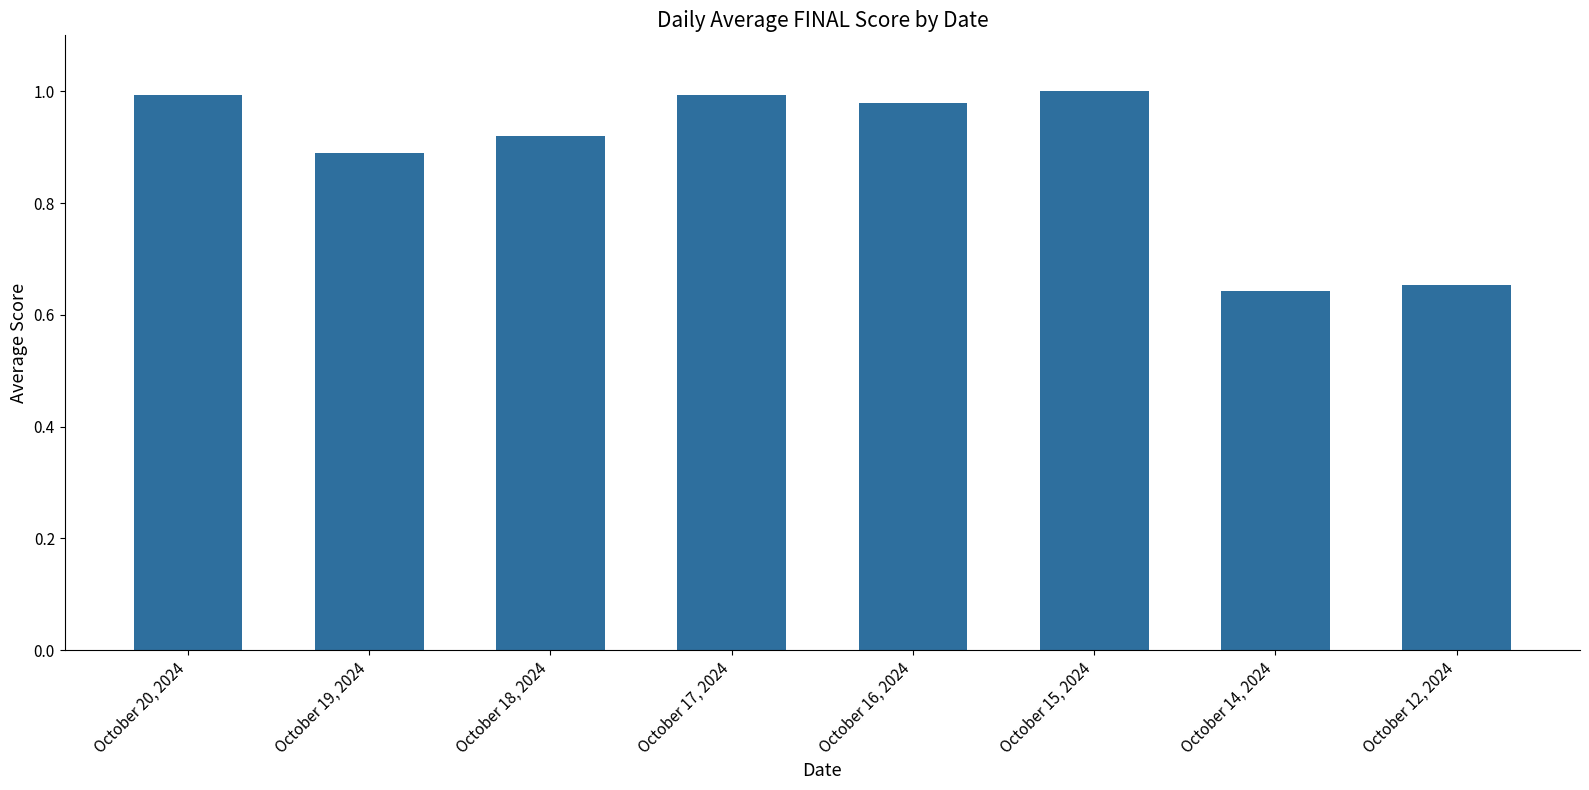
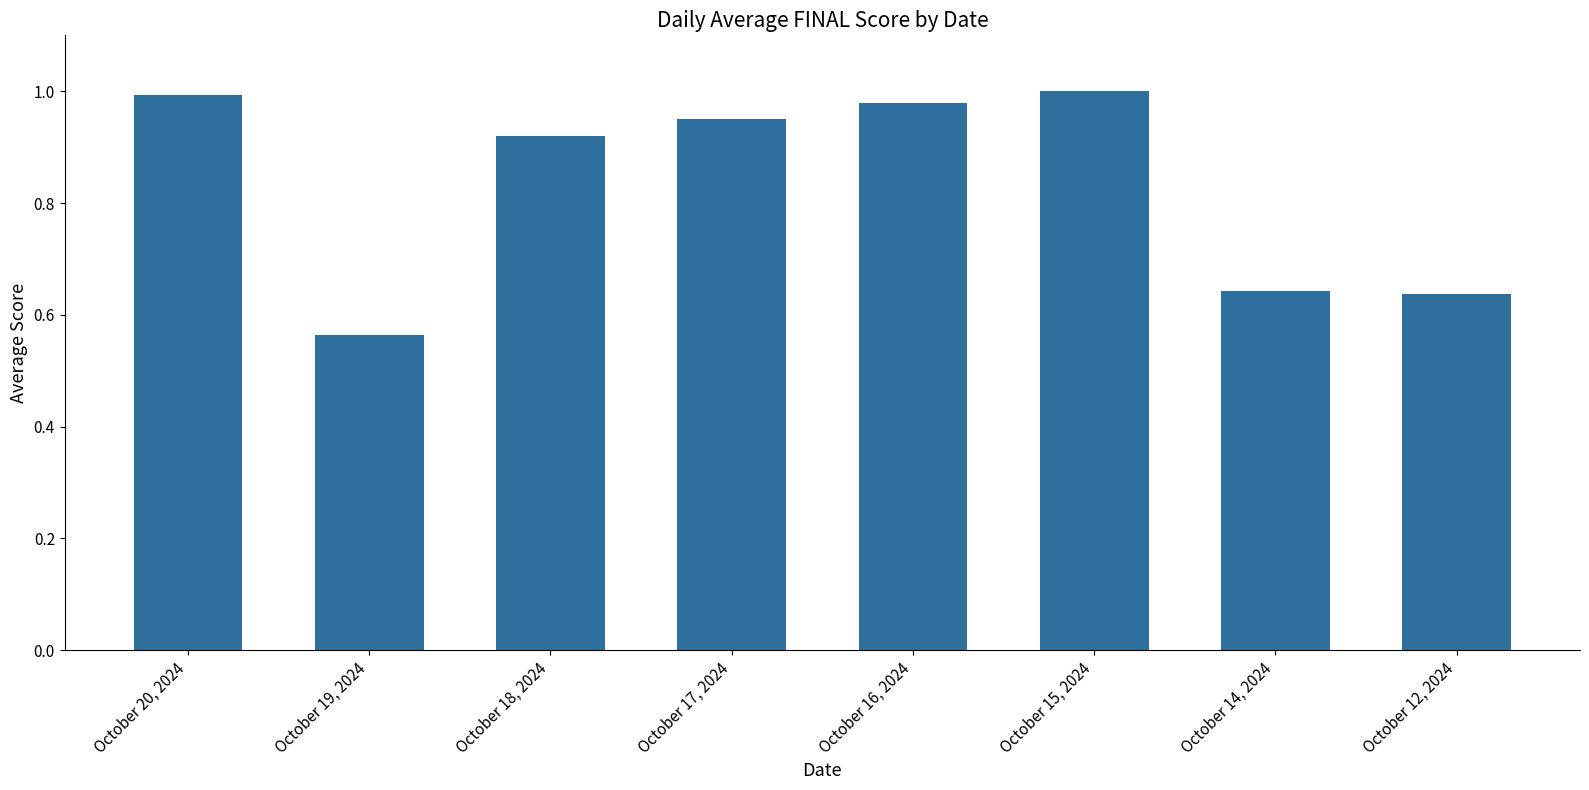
  {
    "October 20, 2024": 0.99,
-   "October 19, 2024": 0.89,
+   "October 19, 2024": 0.56,
    "October 18, 2024": 0.92,
-   "October 17, 2024": 0.99,
+   "October 17, 2024": 0.95,
    "October 16, 2024": 0.98,
    "October 15, 2024": 1.00,
    "October 14, 2024": 0.64,
-   "October 12, 2024": 0.65
+   "October 12, 2024": 0.64
  }
